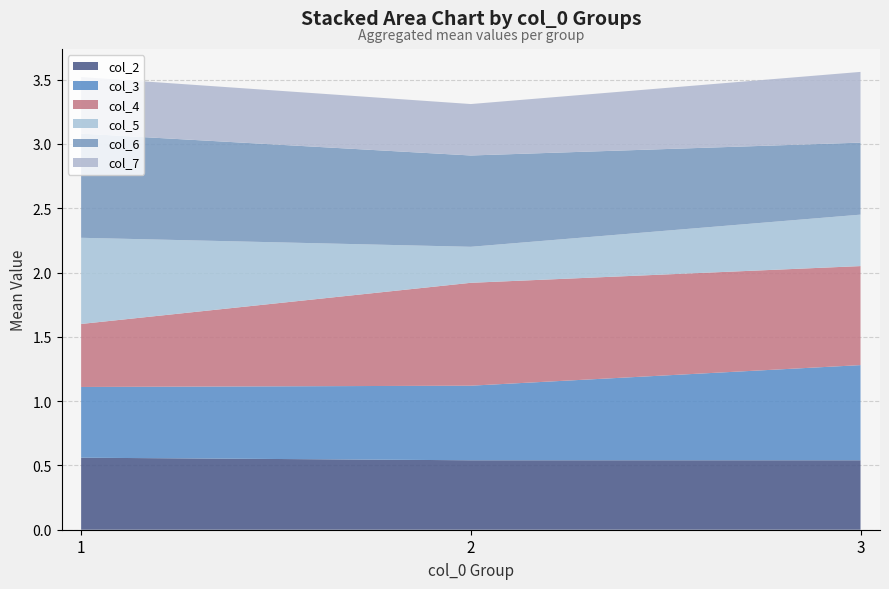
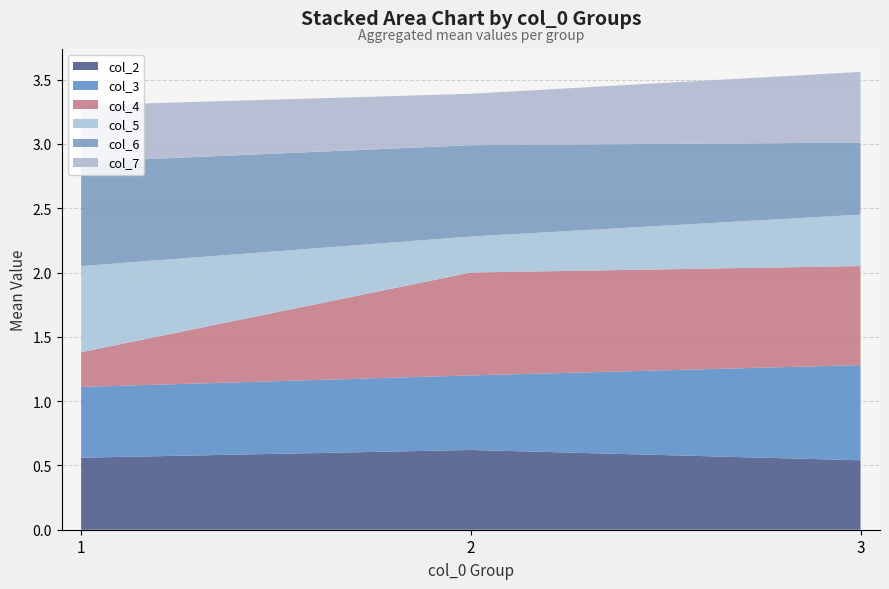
  {
    "col_2": {
      "1": 0.56,
-     "2": 0.54,
+     "2": 0.62,
      "3": 0.54
    },
    "col_4": {
-     "1": 0.49,
+     "1": 0.27,
      "2": 0.80,
      "3": 0.77
    }
  }
